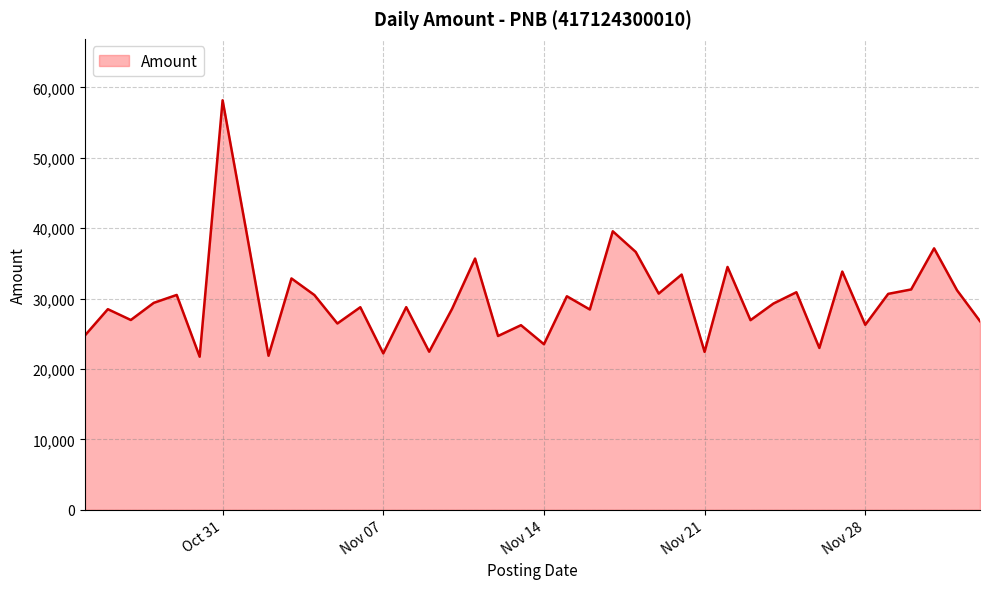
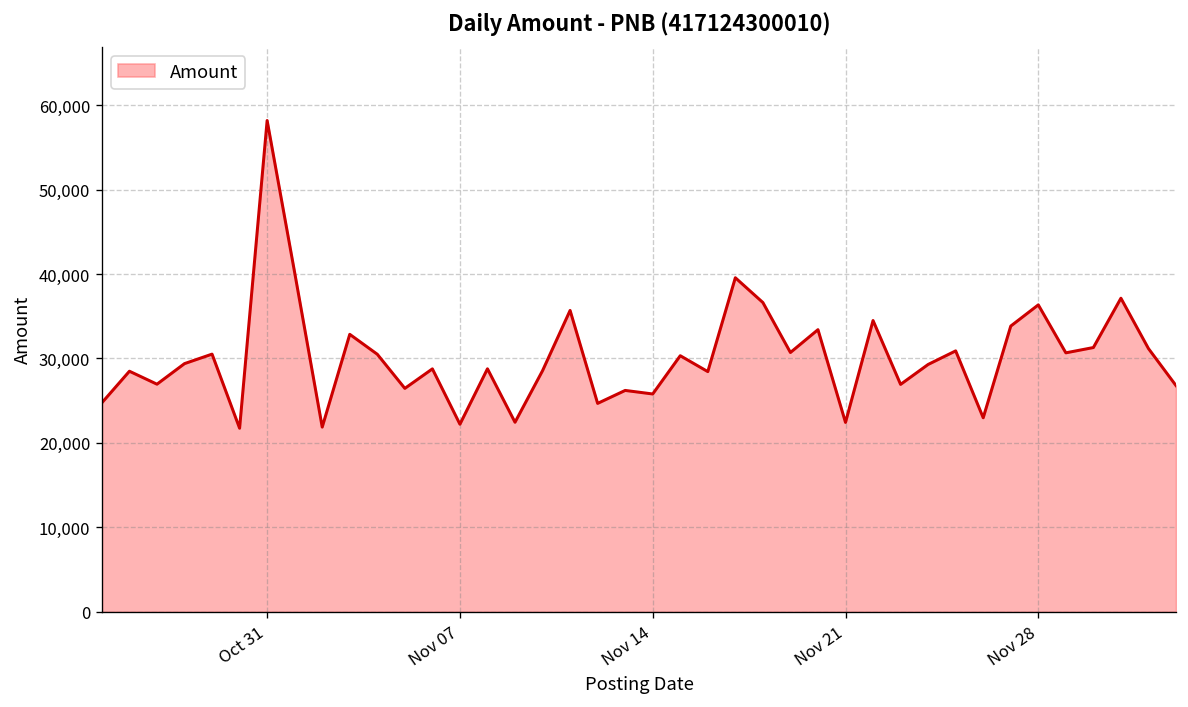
  {
    "Oct 31": "58,000",
    "Nov 07": "22,000",
-   "Nov 14": "24,000",
+   "Nov 14": "26,000",
    "Nov 21": "22,000",
-   "Nov 28": "26,000"
+   "Nov 28": "36,000"
  }
